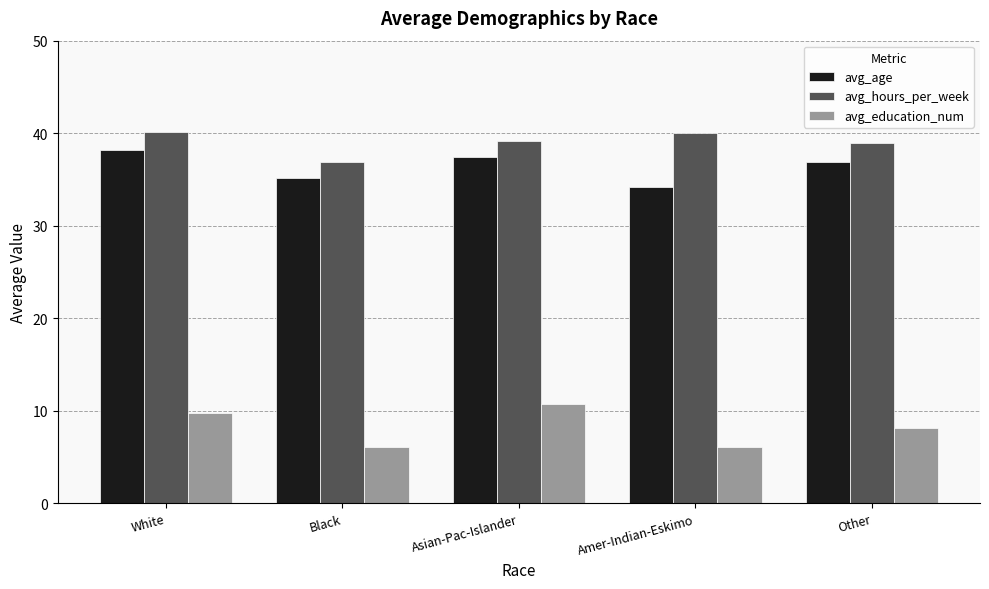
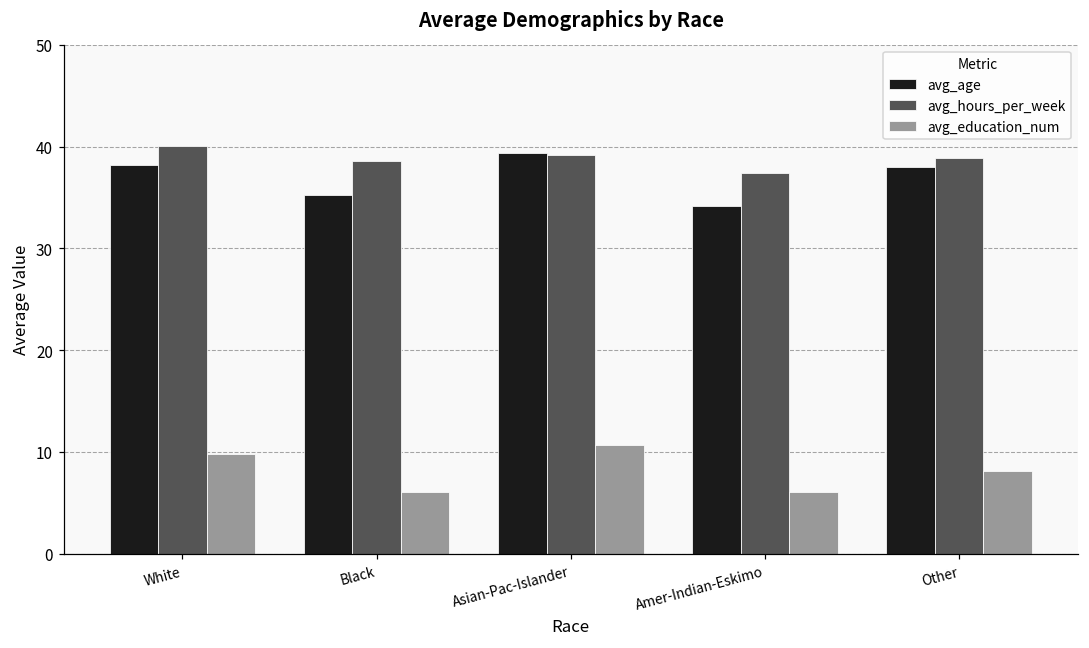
  {
    "avg_age": {
      "White": 38,
      "Black": 35,
-     "Asian-Pac-Islander": 37,
+     "Asian-Pac-Islander": 39,
      "Amer-Indian-Eskimo": 34,
-     "Other": 37
+     "Other": 38
    },
    "avg_hours_per_week": {
      "White": 40,
-     "Black": 37,
+     "Black": 39,
      "Asian-Pac-Islander": 39,
-     "Amer-Indian-Eskimo": 40,
+     "Amer-Indian-Eskimo": 37,
      "Other": 39
    },
    "avg_education_num": {
      "White": 10,
      "Black": 6,
      "Asian-Pac-Islander": 11,
      "Amer-Indian-Eskimo": 6,
      "Other": 8
    }
  }
